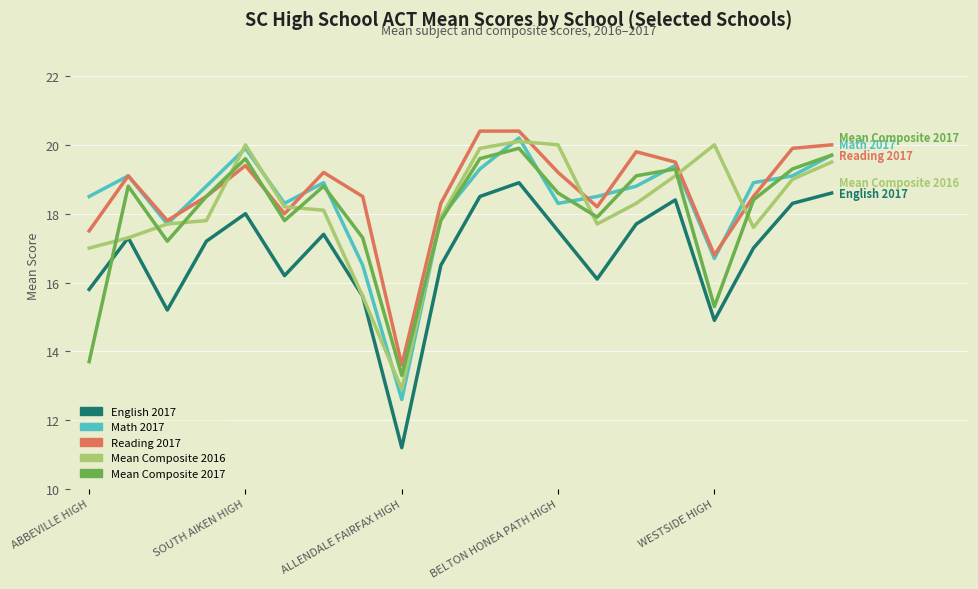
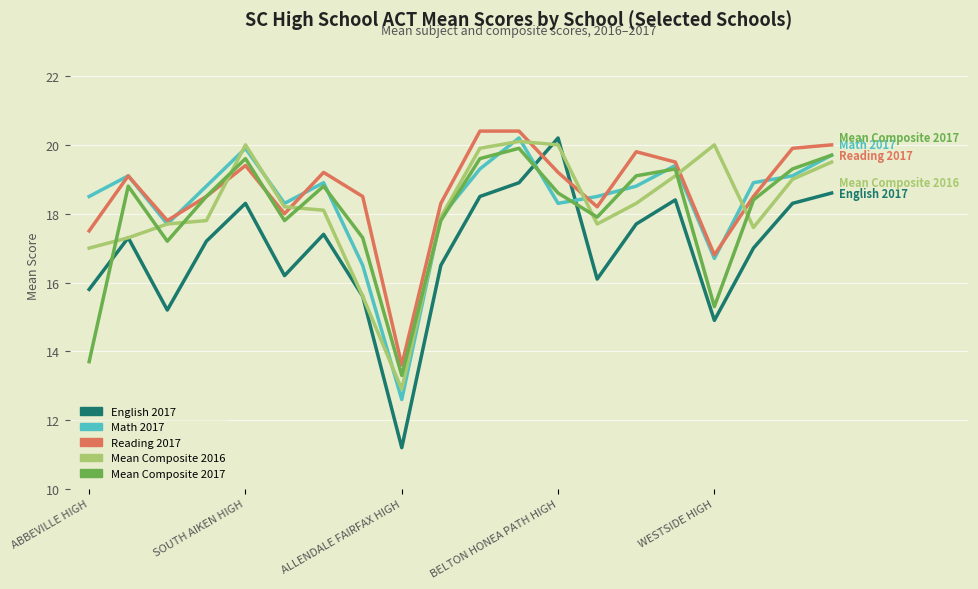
  {
    "English 2017": {
      "ABBEVILLE HIGH": 15.8,
-     "SOUTH AIKEN HIGH": 18.0,
+     "SOUTH AIKEN HIGH": 18.3,
      "ALLENDALE FAIRFAX HIGH": 11.2,
-     "BELTON HONEA PATH HIGH": 17.5,
+     "BELTON HONEA PATH HIGH": 20.2,
      "WESTSIDE HIGH": 14.9
    },
    "Math 2017": {
      "ABBEVILLE HIGH": 18.5,
      "SOUTH AIKEN HIGH": 19.9,
      "ALLENDALE FAIRFAX HIGH": 12.6,
      "BELTON HONEA PATH HIGH": 18.3,
      "WESTSIDE HIGH": 16.7
    },
    "Reading 2017": {
      "ABBEVILLE HIGH": 17.5,
      "SOUTH AIKEN HIGH": 19.4,
      "ALLENDALE FAIRFAX HIGH": 13.6,
      "BELTON HONEA PATH HIGH": 19.2,
      "WESTSIDE HIGH": 16.8
    },
    "Mean Composite 2016": {
      "ABBEVILLE HIGH": 17.0,
      "SOUTH AIKEN HIGH": 20.0,
      "ALLENDALE FAIRFAX HIGH": 12.9,
      "BELTON HONEA PATH HIGH": 20.0,
      "WESTSIDE HIGH": 20.0
    },
    "Mean Composite 2017": {
      "ABBEVILLE HIGH": 13.7,
      "SOUTH AIKEN HIGH": 19.6,
      "ALLENDALE FAIRFAX HIGH": 13.3,
      "BELTON HONEA PATH HIGH": 18.6,
      "WESTSIDE HIGH": 15.3
    }
  }
